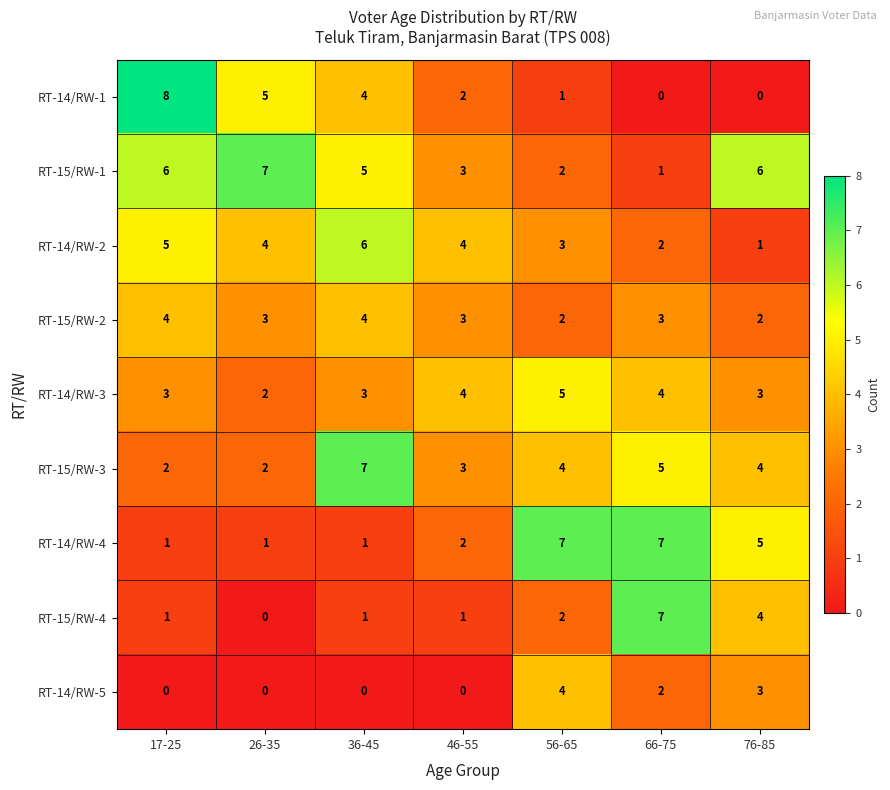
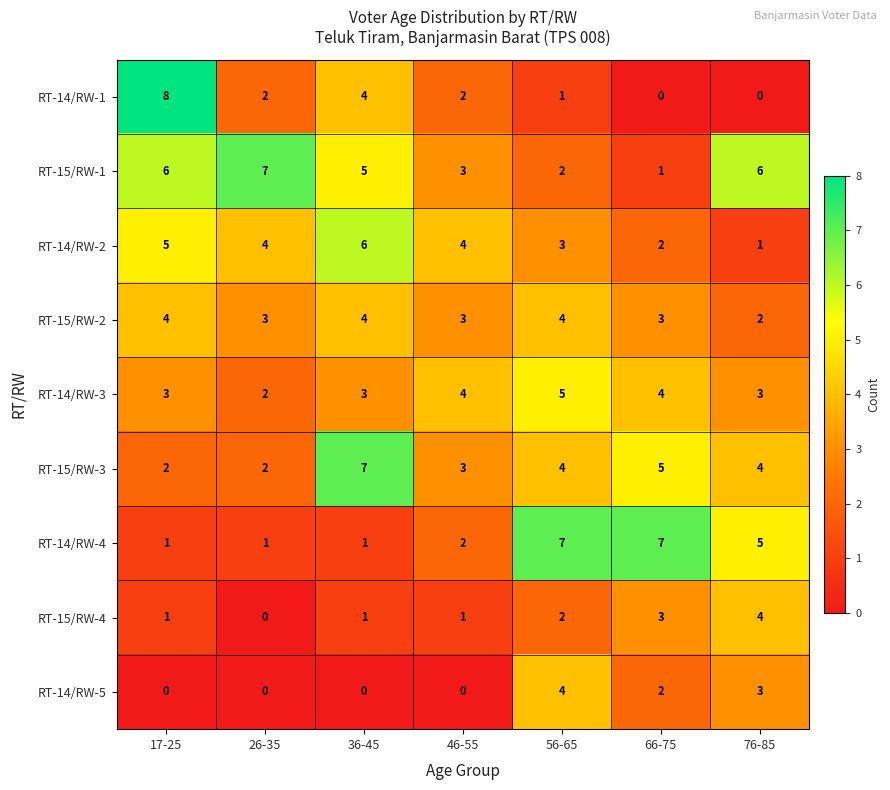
  {
    "RT-14/RW-1": {
      "17-25": 8,
-     "26-35": 5,
+     "26-35": 2,
      "36-45": 4,
      "46-55": 2,
      "56-65": 1,
      "66-75": 0,
      "76-85": 0
    },
    "RT-15/RW-1": {
      "17-25": 6,
      "26-35": 7,
      "36-45": 5,
      "46-55": 3,
      "56-65": 2,
      "66-75": 1,
      "76-85": 6
    },
    "RT-14/RW-2": {
      "17-25": 5,
      "26-35": 4,
      "36-45": 6,
      "46-55": 4,
      "56-65": 3,
      "66-75": 2,
      "76-85": 1
    },
    "RT-15/RW-2": {
      "17-25": 4,
      "26-35": 3,
      "36-45": 4,
      "46-55": 3,
-     "56-65": 2,
+     "56-65": 4,
      "66-75": 3,
      "76-85": 2
    },
    "RT-14/RW-3": {
      "17-25": 3,
      "26-35": 2,
      "36-45": 3,
      "46-55": 4,
      "56-65": 5,
      "66-75": 4,
      "76-85": 3
    },
    "RT-15/RW-3": {
      "17-25": 2,
      "26-35": 2,
      "36-45": 7,
      "46-55": 3,
      "56-65": 4,
      "66-75": 5,
      "76-85": 4
    },
    "RT-14/RW-4": {
      "17-25": 1,
      "26-35": 1,
      "36-45": 1,
      "46-55": 2,
      "56-65": 7,
      "66-75": 7,
      "76-85": 5
    },
    "RT-15/RW-4": {
      "17-25": 1,
      "26-35": 0,
      "36-45": 1,
      "46-55": 1,
      "56-65": 2,
-     "66-75": 7,
+     "66-75": 3,
      "76-85": 4
    },
    "RT-14/RW-5": {
      "17-25": 0,
      "26-35": 0,
      "36-45": 0,
      "46-55": 0,
      "56-65": 4,
      "66-75": 2,
      "76-85": 3
    }
  }
